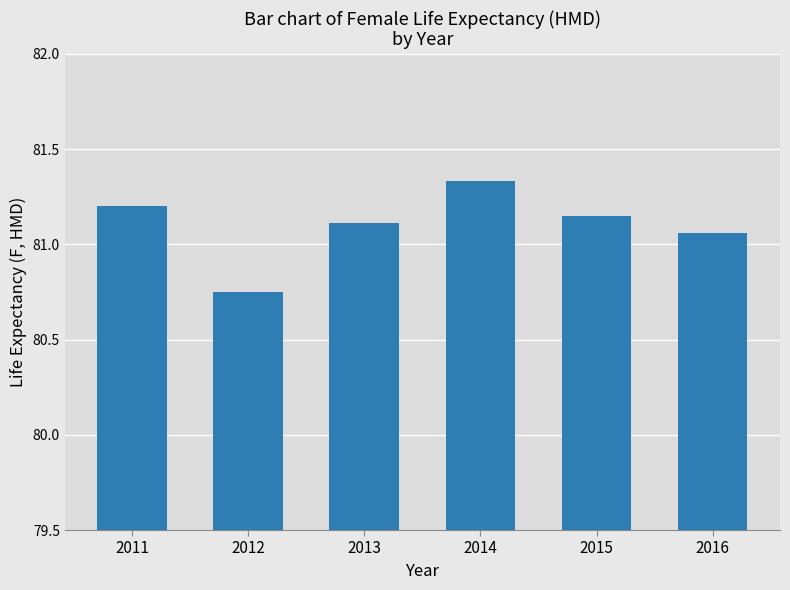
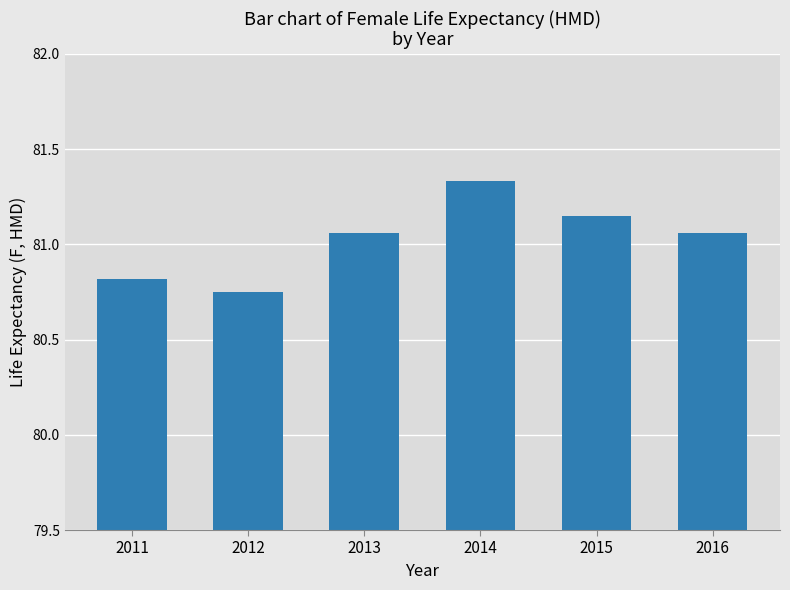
  {
-   "2011": 81.20,
+   "2011": 80.82,
    "2012": 80.75,
-   "2013": 81.11,
+   "2013": 81.06,
    "2014": 81.33,
    "2015": 81.15,
    "2016": 81.06
  }
